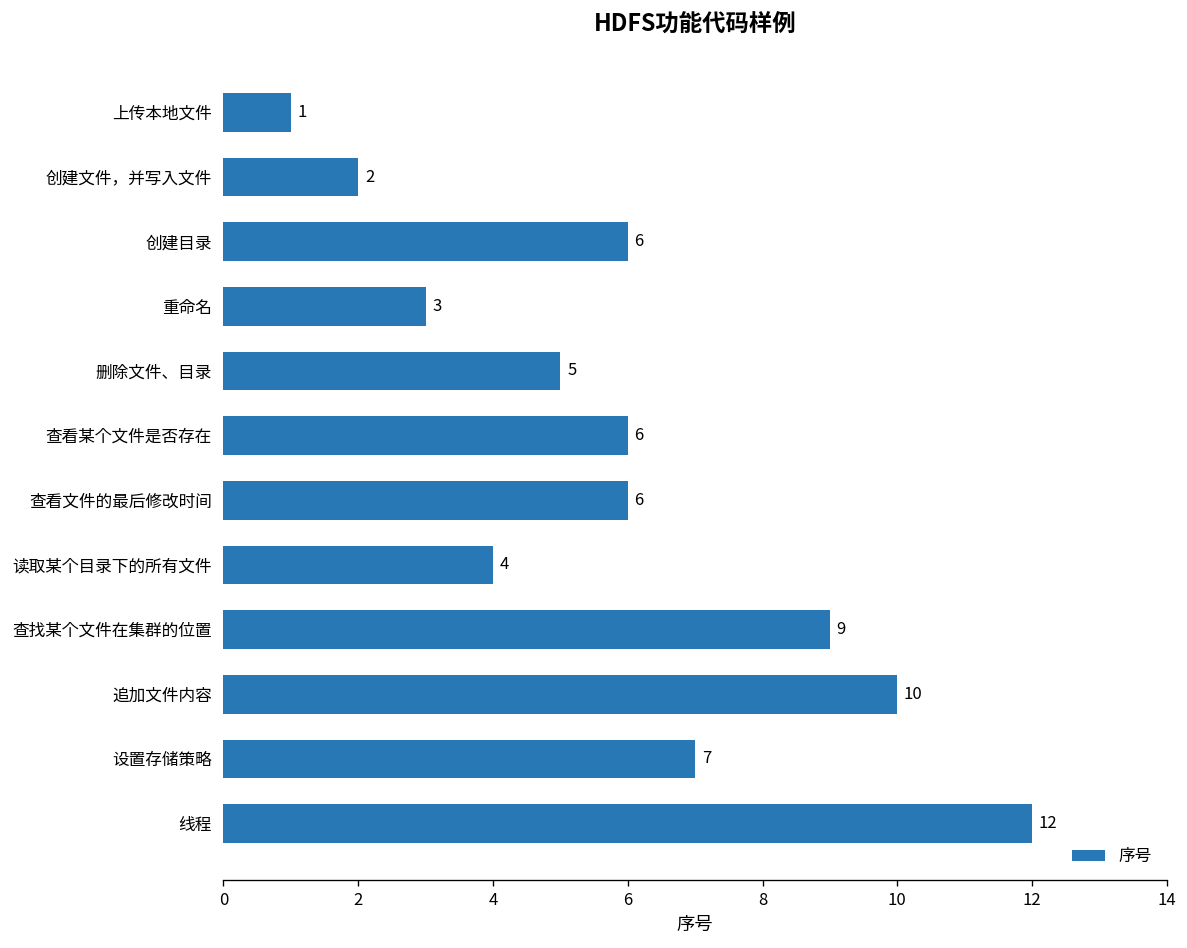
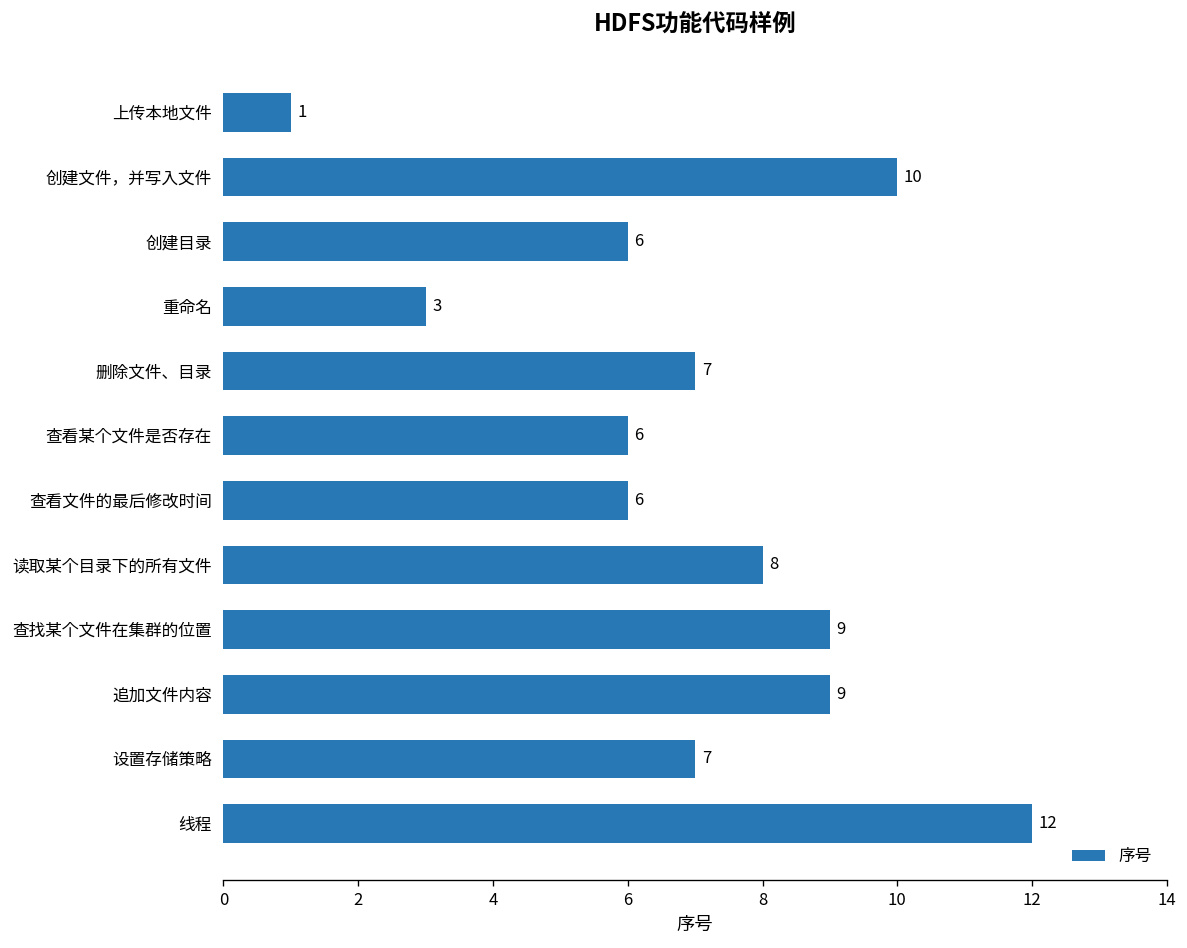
  {
    "上传本地文件": 1,
-   "创建文件，并写入文件": 2,
+   "创建文件，并写入文件": 10,
    "创建目录": 6,
    "重命名": 3,
-   "删除文件、目录": 5,
+   "删除文件、目录": 7,
    "查看某个文件是否存在": 6,
    "查看文件的最后修改时间": 6,
-   "读取某个目录下的所有文件": 4,
+   "读取某个目录下的所有文件": 8,
    "查找某个文件在集群的位置": 9,
-   "追加文件内容": 10,
+   "追加文件内容": 9,
    "设置存储策略": 7,
    "线程": 12
  }
